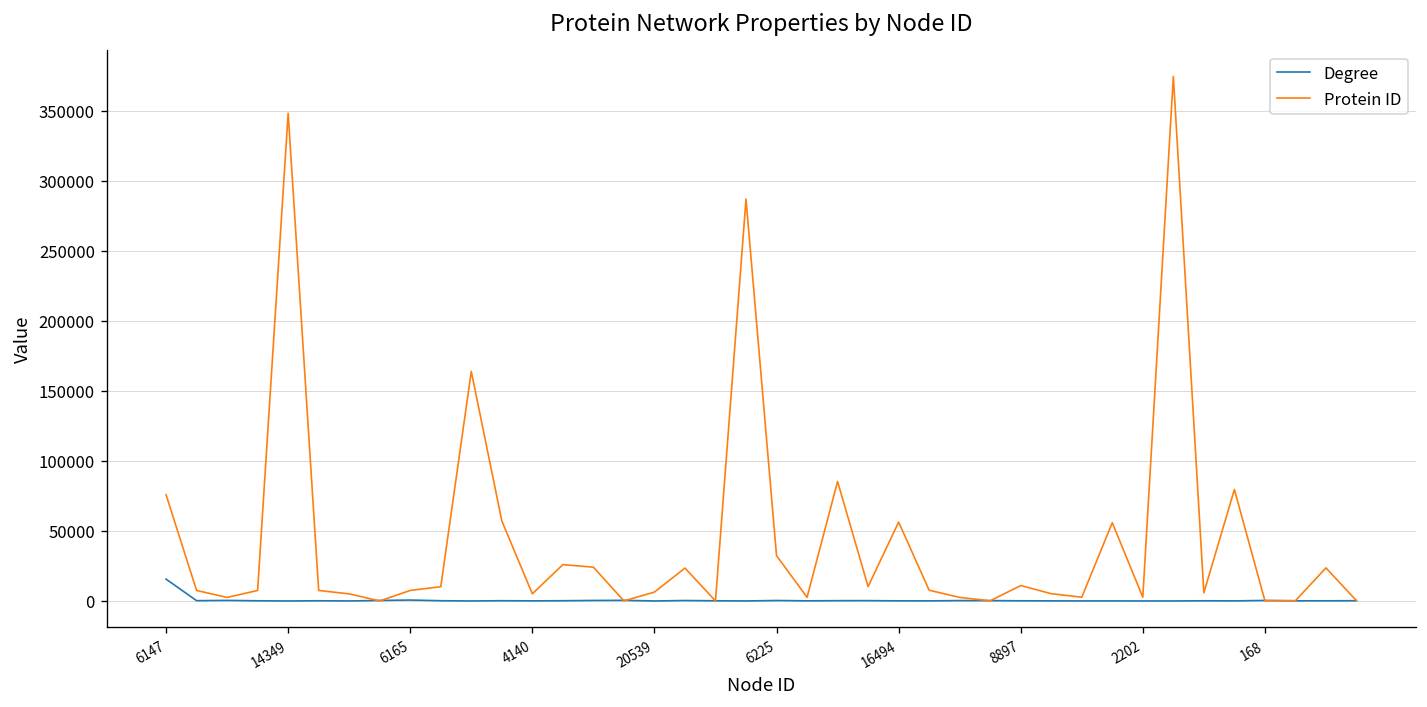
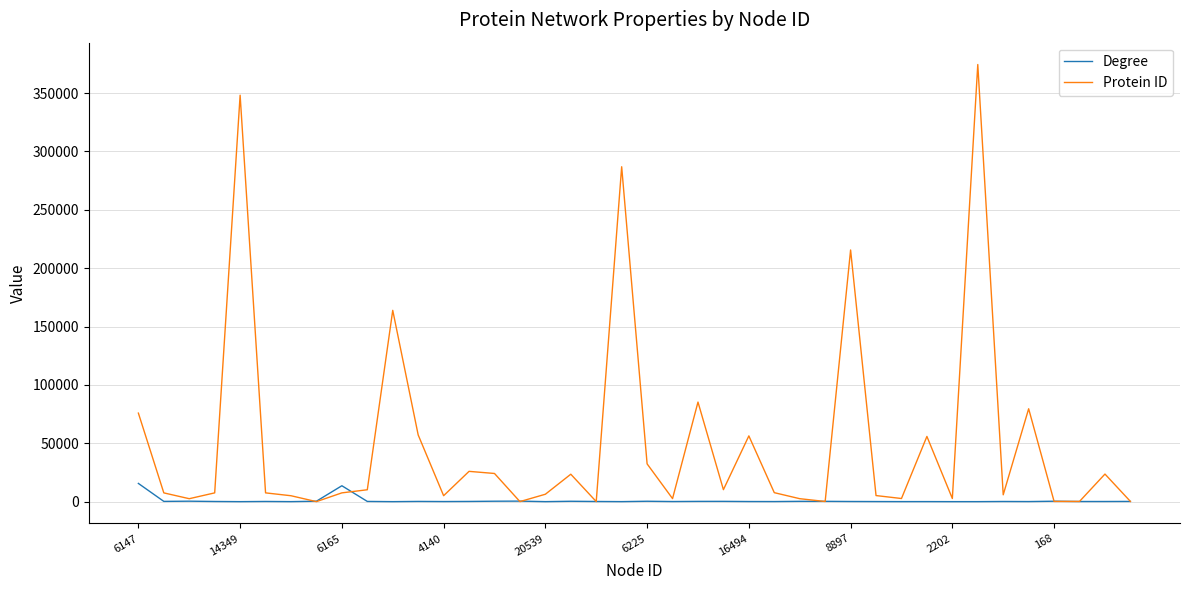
  {
    "Degree": {
      "6147": 16000,
      "14349": 0,
-     "6165": 1000,
+     "6165": 14000,
      "4140": 0,
      "20539": 0,
      "6225": 0,
      "16494": 0,
      "8897": 0,
      "2202": 0
    },
    "Protein ID": {
      "6147": 76000,
      "14349": 348000,
      "6165": 8000,
      "4140": 5000,
      "20539": 6000,
      "6225": 32000,
      "16494": 56000,
-     "8897": 11000,
+     "8897": 216000,
      "2202": 3000
    }
  }
